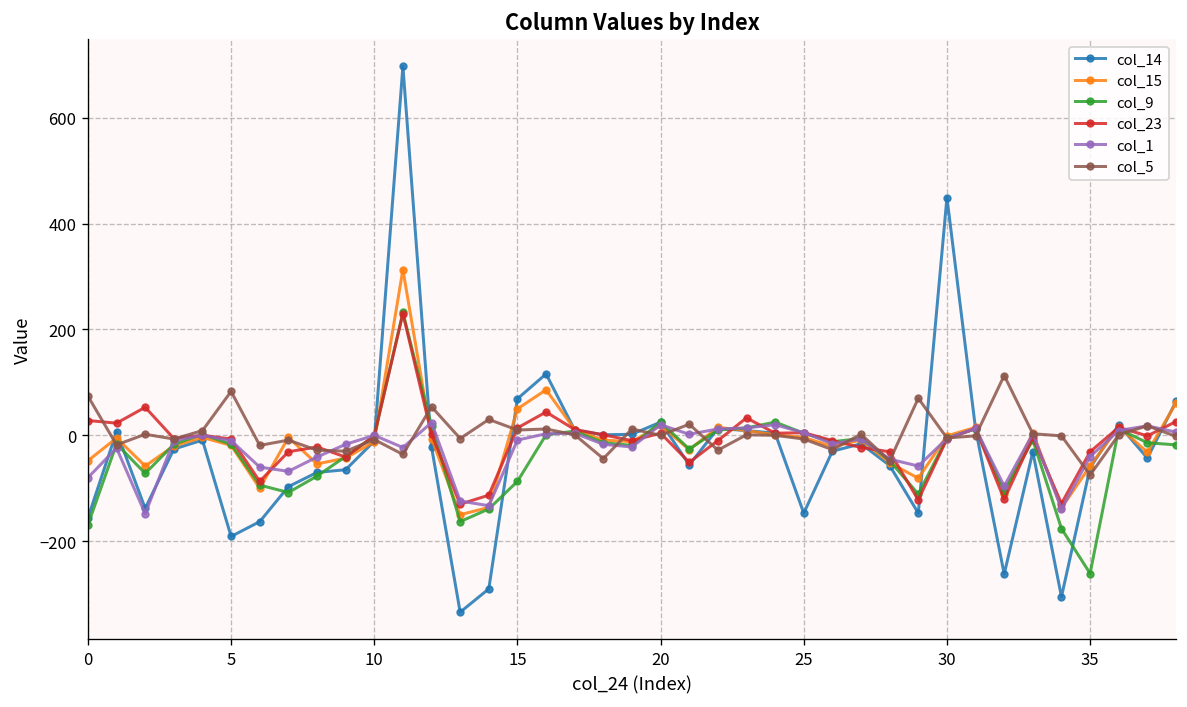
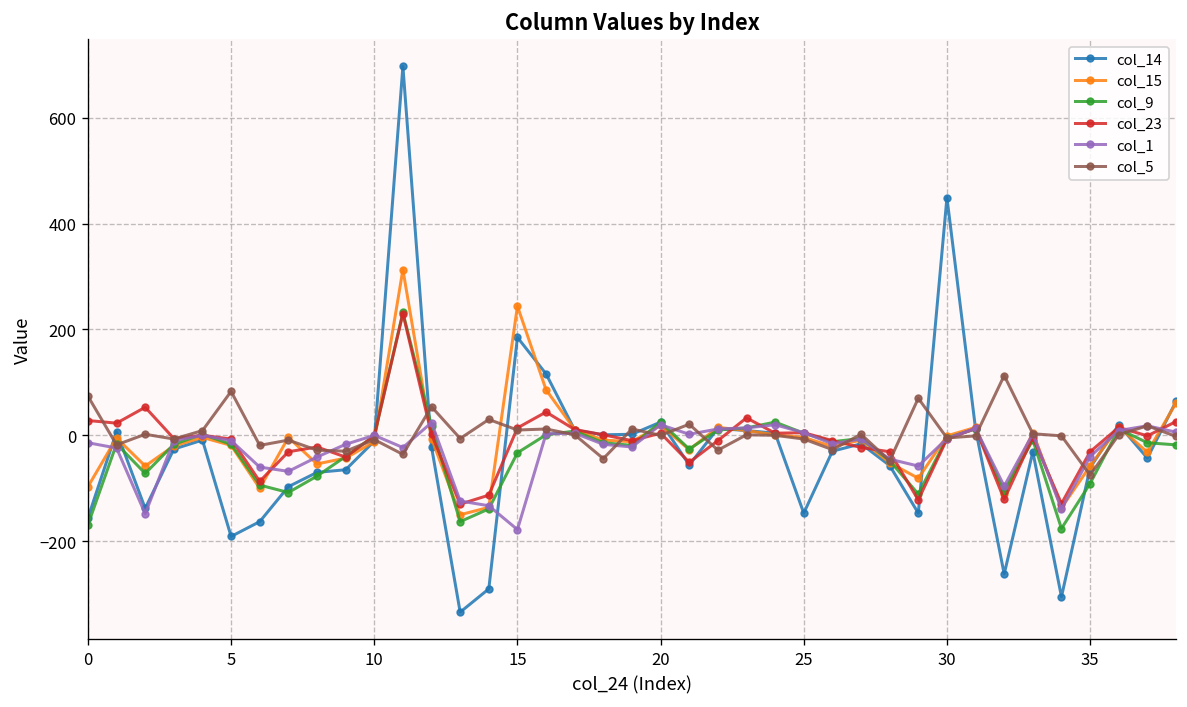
  {
    "col_14": {
      "0": -160,
      "5": -190,
-     "15": 70,
+     "15": 190,
      "25": -150,
      "30": 450
    },
    "col_15": {
-     "0": -50,
-     "15": 50
+     "0": -100,
+     "15": 240
    },
    "col_9": {
      "0": -170,
-     "15": -90,
-     "35": -260
+     "15": -30,
+     "35": -90
    },
    "col_23": {
      "0": 30,
      "35": -30
    },
    "col_1": {
-     "0": -80,
-     "15": -10,
+     "0": -10,
+     "15": -180,
      "35": -40
    },
    "col_5": {
      "0": 70,
      "5": 80,
      "35": -80
    }
  }
